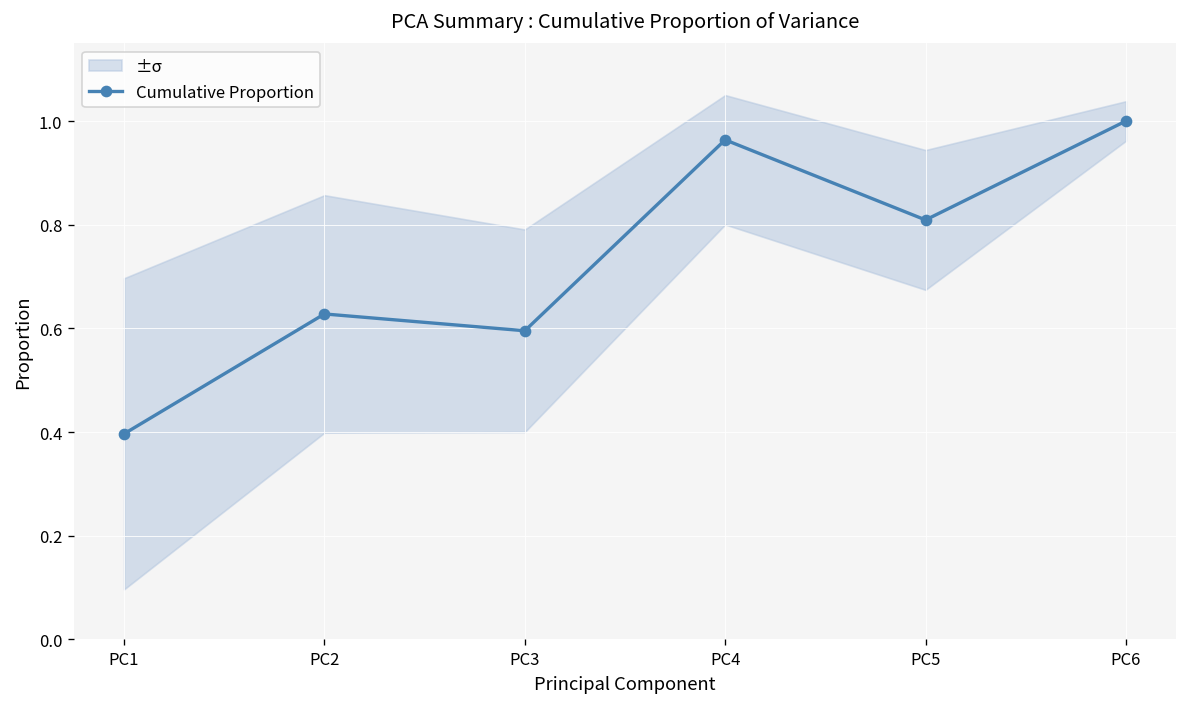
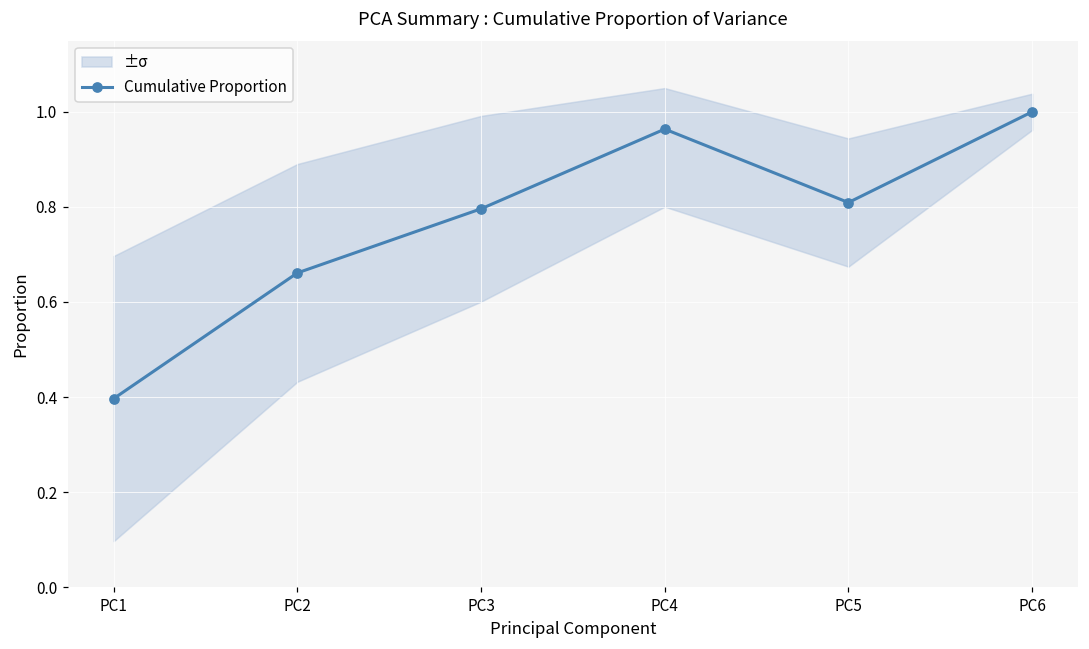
  {
    "Cumulative Proportion": {
      "PC1": 0.40,
-     "PC2": 0.63,
-     "PC3": 0.60,
+     "PC2": 0.66,
+     "PC3": 0.80,
      "PC4": 0.96,
      "PC5": 0.81,
      "PC6": 1.00
    }
  }
